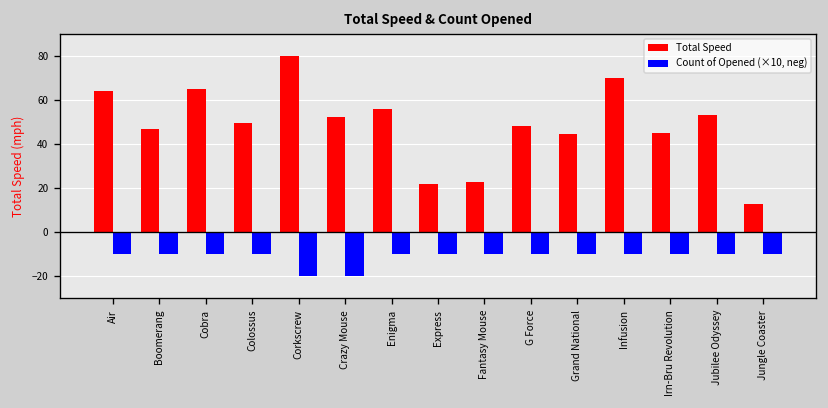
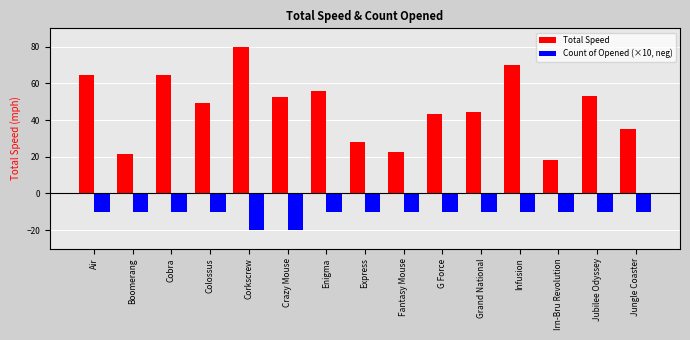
  {
    "Total Speed": {
      "Air": 64,
-     "Boomerang": 47,
+     "Boomerang": 21,
      "Cobra": 65,
      "Colossus": 50,
      "Corkscrew": 80,
      "Crazy Mouse": 53,
      "Enigma": 56,
-     "Express": 22,
+     "Express": 28,
      "Fantasy Mouse": 23,
-     "G Force": 48,
+     "G Force": 44,
      "Grand National": 45,
      "Infusion": 70,
-     "Irn-Bru Revolution": 45,
+     "Irn-Bru Revolution": 18,
      "Jubilee Odyssey": 53,
-     "Jungle Coaster": 13
+     "Jungle Coaster": 35
    },
    "Count of Opened (×10, neg)": {
      "Air": -10,
      "Boomerang": -10,
      "Cobra": -10,
      "Colossus": -10,
      "Corkscrew": -20,
      "Crazy Mouse": -20,
      "Enigma": -10,
      "Express": -10,
      "Fantasy Mouse": -10,
      "G Force": -10,
      "Grand National": -10,
      "Infusion": -10,
      "Irn-Bru Revolution": -10,
      "Jubilee Odyssey": -10,
      "Jungle Coaster": -10
    }
  }
